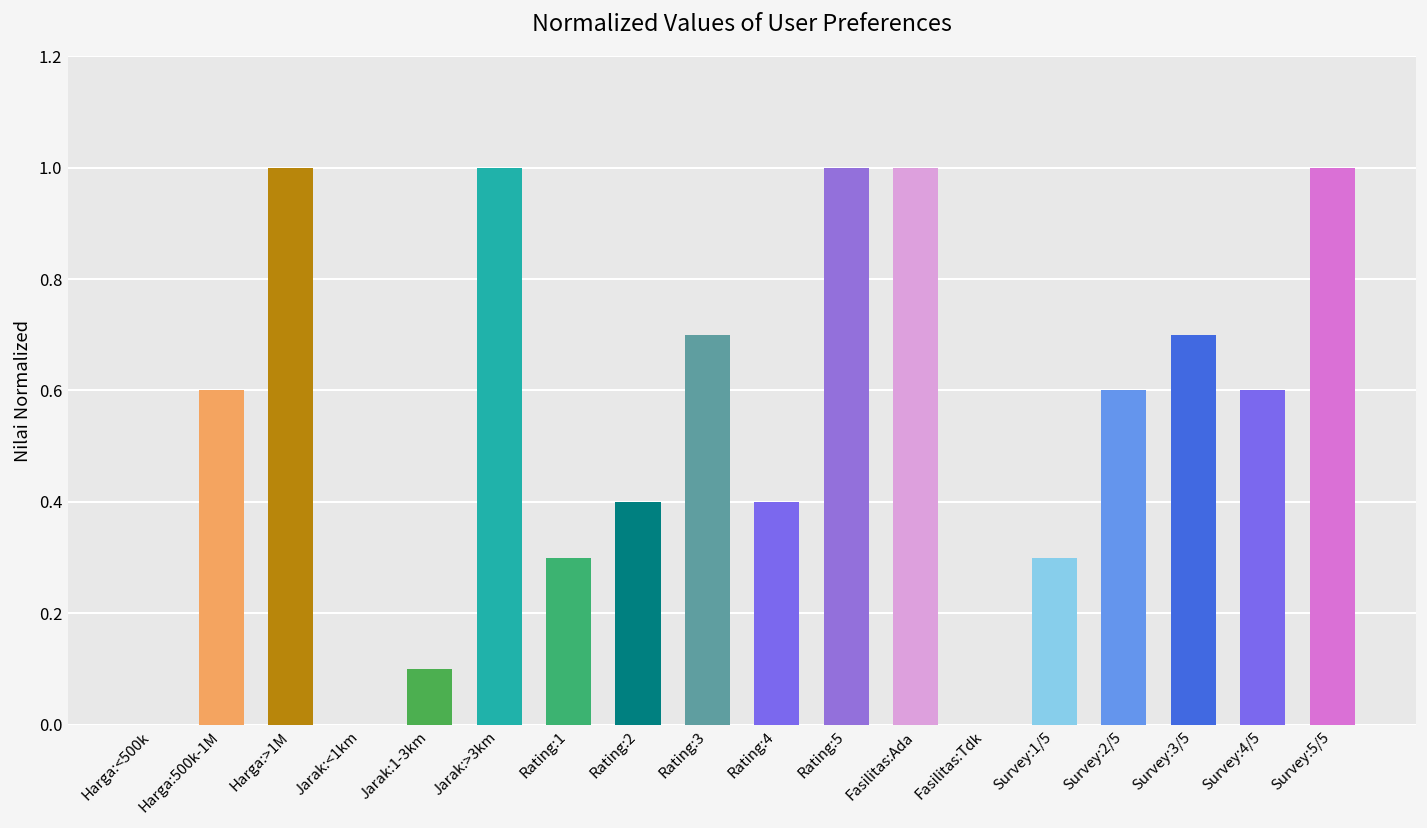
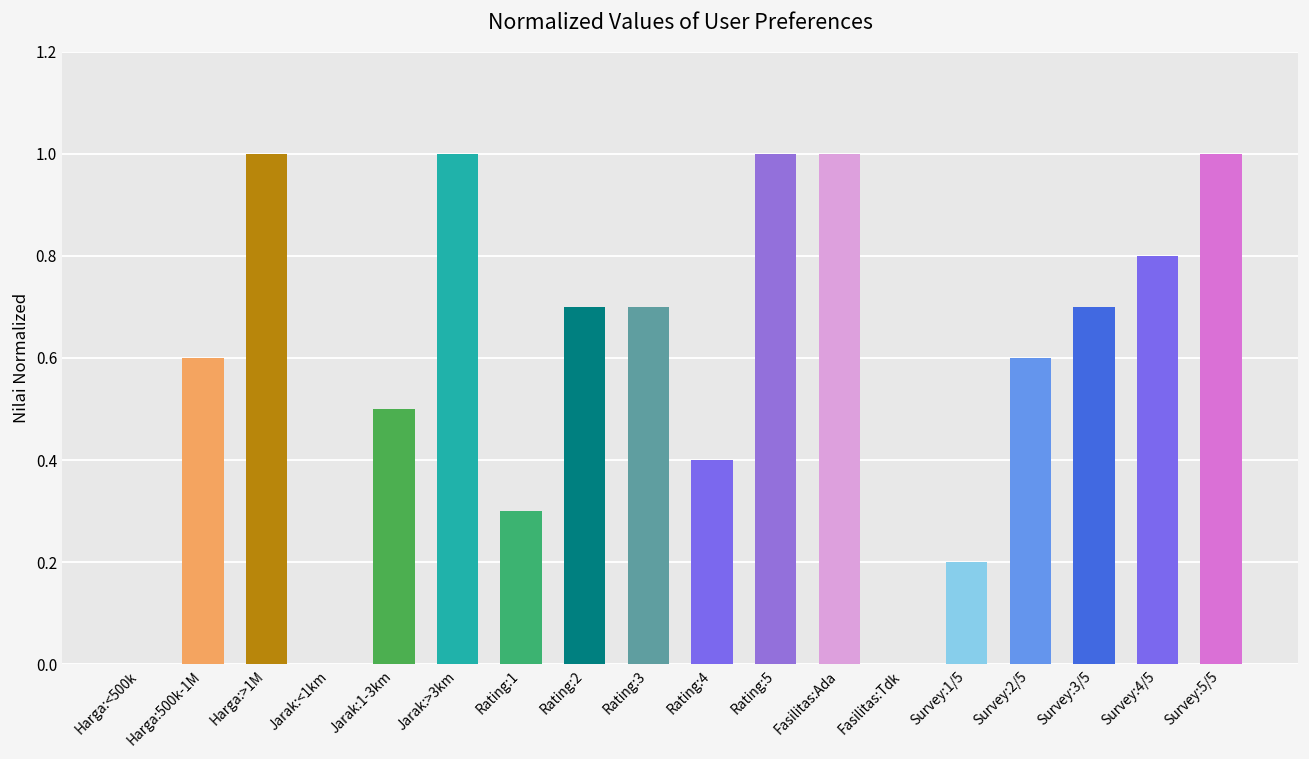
  {
    "Harga:<500k": 0.0,
    "Harga:500k-1M": 0.6,
    "Harga:>1M": 1.0,
    "Jarak:<1km": 0.0,
-   "Jarak:1-3km": 0.1,
+   "Jarak:1-3km": 0.5,
    "Jarak:>3km": 1.0,
    "Rating:1": 0.3,
-   "Rating:2": 0.4,
+   "Rating:2": 0.7,
    "Rating:3": 0.7,
    "Rating:4": 0.4,
    "Rating:5": 1.0,
    "Fasilitas:Ada": 1.0,
    "Fasilitas:Tdk": 0.0,
-   "Survey:1/5": 0.3,
+   "Survey:1/5": 0.2,
    "Survey:2/5": 0.6,
    "Survey:3/5": 0.7,
-   "Survey:4/5": 0.6,
+   "Survey:4/5": 0.8,
    "Survey:5/5": 1.0
  }
